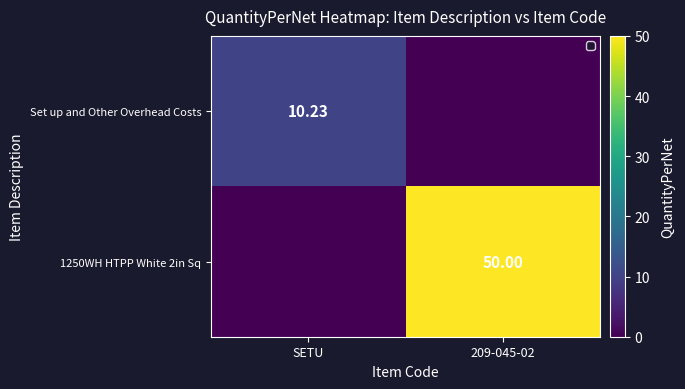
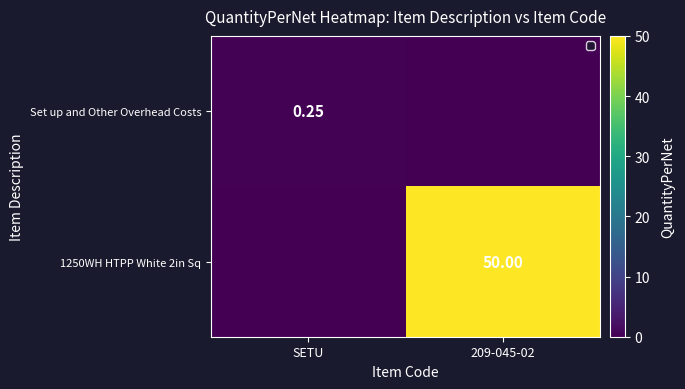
  {
    "Set up and Other Overhead Costs": {
-     "SETU": 10.23
+     "SETU": 0.25
    },
    "1250WH HTPP White 2in Sq": {
      "209-045-02": 50.00
    }
  }
